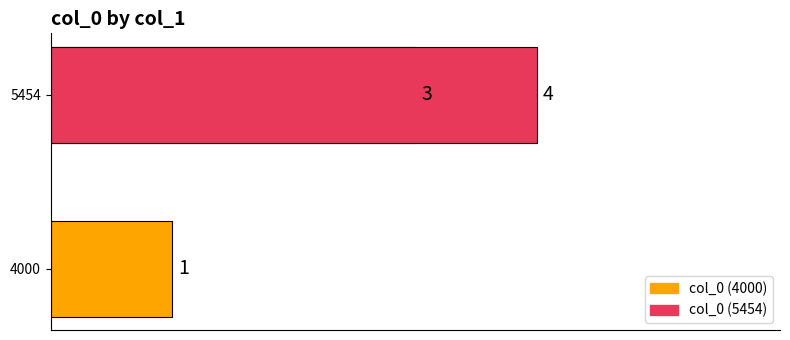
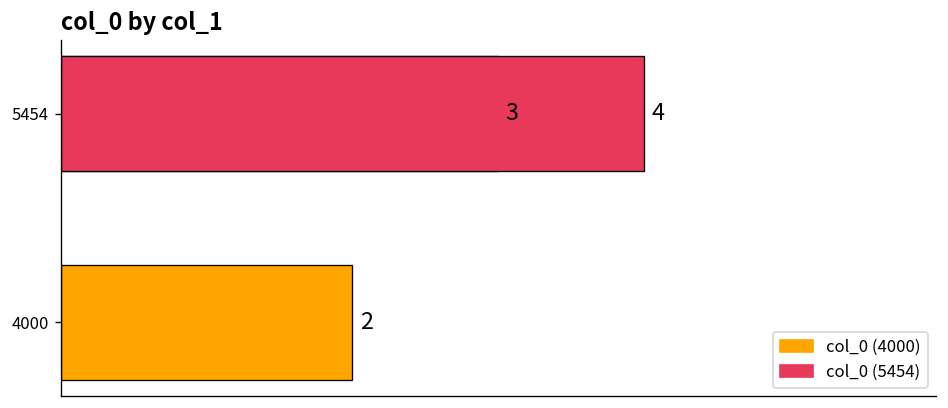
  {
-   "4000": 1
+   "4000": 2
  }
